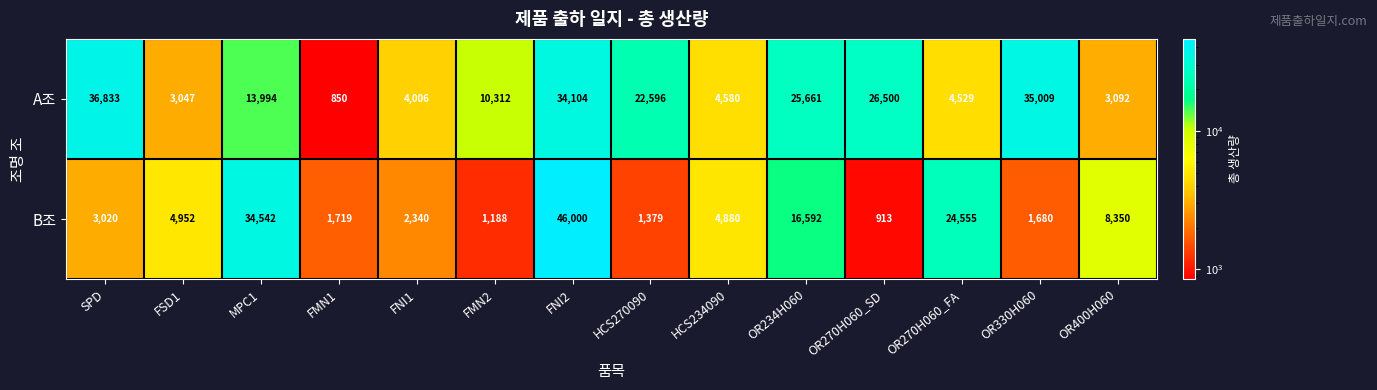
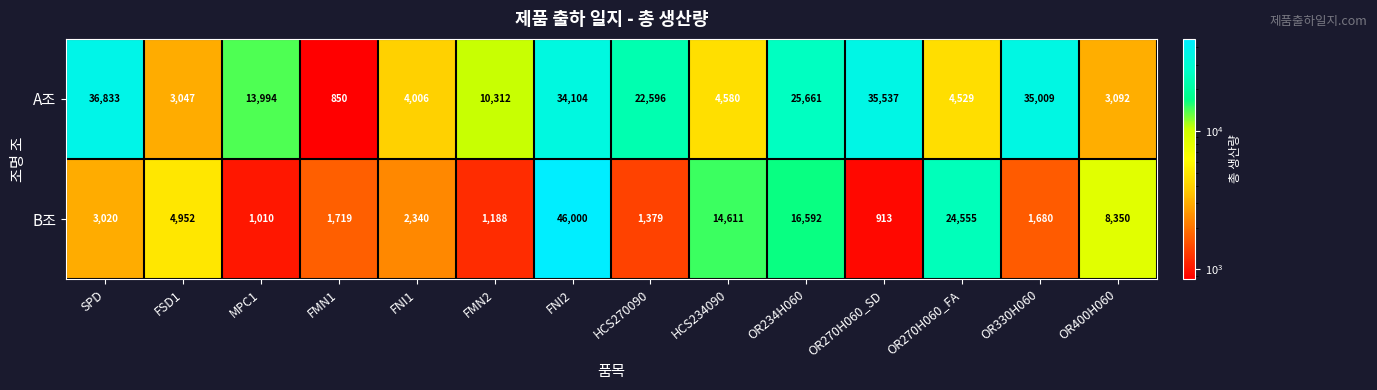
  {
    "A조": {
      "SPD": "36,833",
      "FSD1": "3,047",
      "MPC1": "13,994",
      "FMN1": "850",
      "FNI1": "4,006",
      "FMN2": "10,312",
      "FNI2": "34,104",
      "HCS270090": "22,596",
      "HCS234090": "4,580",
      "OR234H060": "25,661",
-     "OR270H060_SD": "26,500",
+     "OR270H060_SD": "35,537",
      "OR270H060_FA": "4,529",
      "OR330H060": "35,009",
      "OR400H060": "3,092"
    },
    "B조": {
      "SPD": "3,020",
      "FSD1": "4,952",
-     "MPC1": "34,542",
+     "MPC1": "1,010",
      "FMN1": "1,719",
      "FNI1": "2,340",
      "FMN2": "1,188",
      "FNI2": "46,000",
      "HCS270090": "1,379",
-     "HCS234090": "4,880",
+     "HCS234090": "14,611",
      "OR234H060": "16,592",
      "OR270H060_SD": "913",
      "OR270H060_FA": "24,555",
      "OR330H060": "1,680",
      "OR400H060": "8,350"
    }
  }
